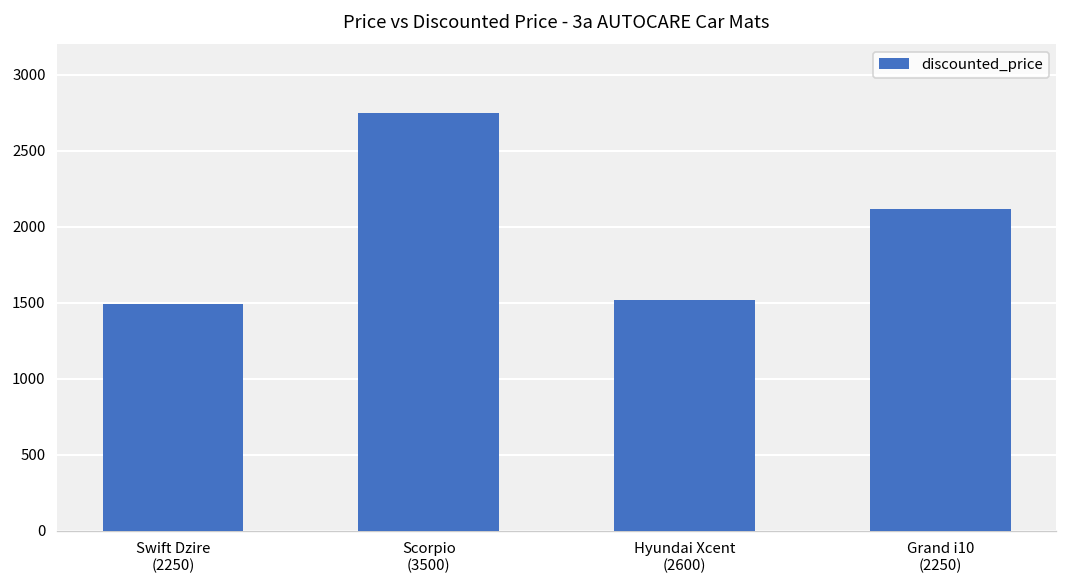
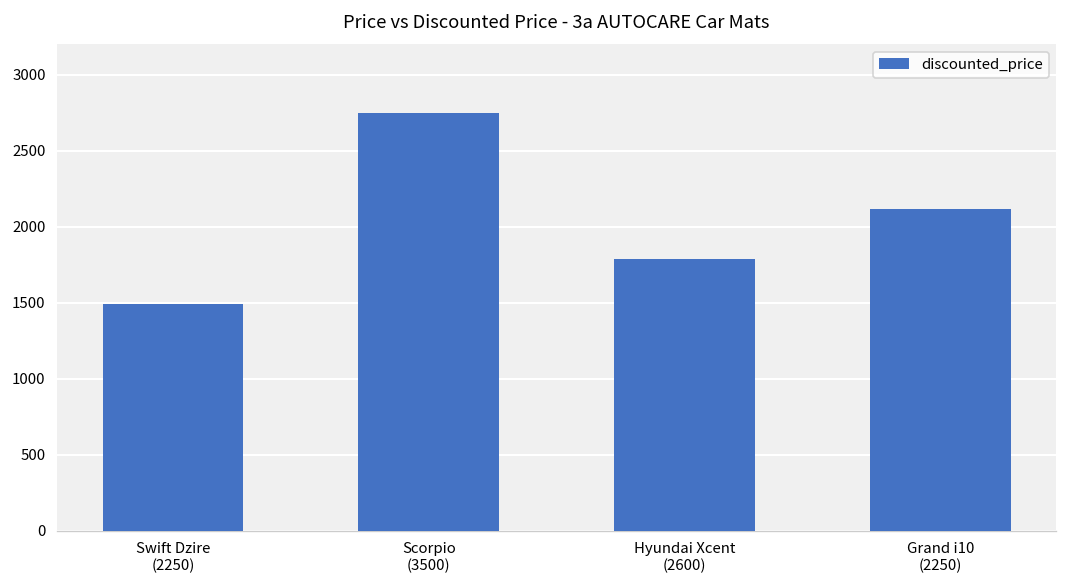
  {
    "Swift Dzire (2250)": 1490,
    "Scorpio (3500)": 2750,
-   "Hyundai Xcent (2600)": 1520,
+   "Hyundai Xcent (2600)": 1790,
    "Grand i10 (2250)": 2120
  }
